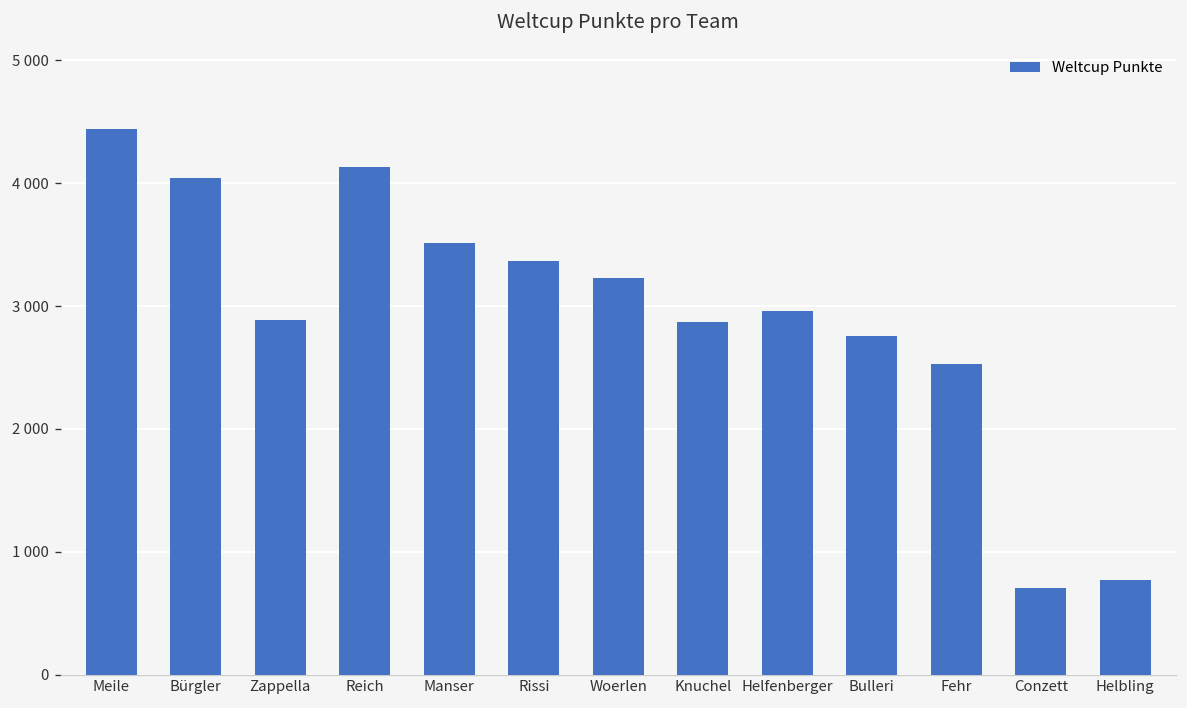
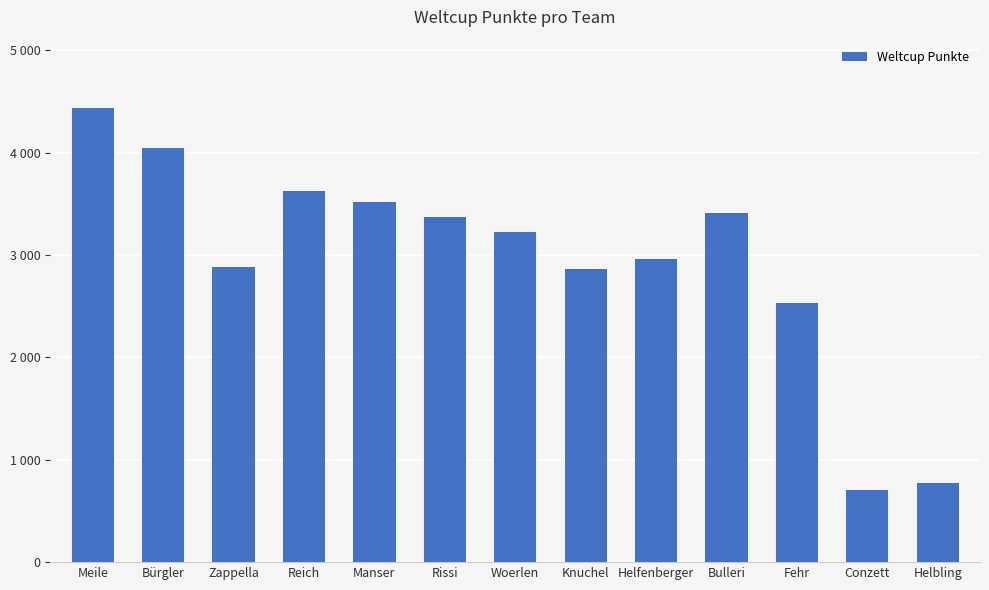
  {
    "Meile": 4440,
    "Bürgler": 4050,
    "Zappella": 2890,
-   "Reich": 4140,
+   "Reich": 3630,
    "Manser": 3520,
    "Rissi": 3370,
    "Woerlen": 3230,
    "Knuchel": 2870,
    "Helfenberger": 2960,
-   "Bulleri": 2760,
+   "Bulleri": 3410,
    "Fehr": 2530,
    "Conzett": 710,
    "Helbling": 770
  }
